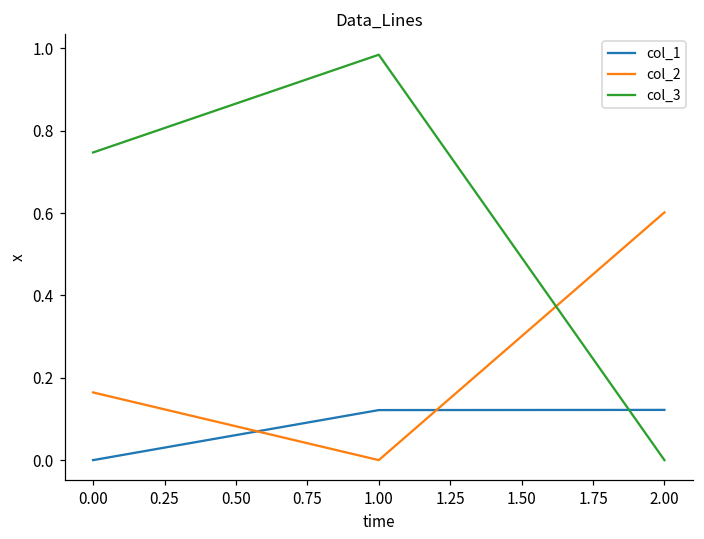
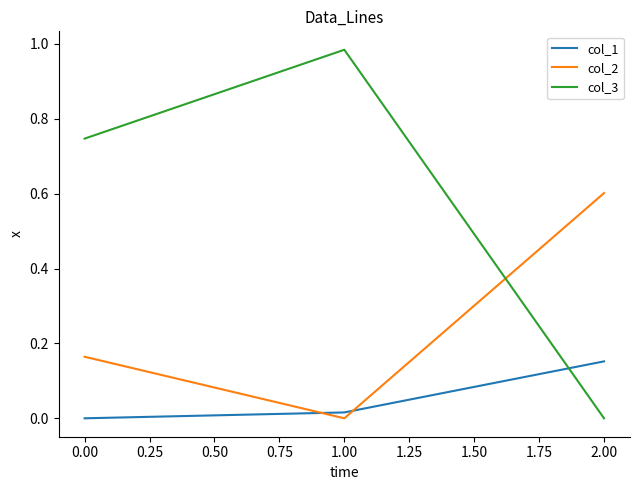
  {
    "col_1": {
      "0.00": 0.00,
-     "1.00": 0.12,
-     "2.00": 0.12
+     "1.00": 0.02,
+     "2.00": 0.15
    },
    "col_2": {
      "0.00": 0.16,
      "1.00": 0.00,
      "2.00": 0.60
    },
    "col_3": {
      "0.00": 0.75,
      "1.00": 0.98,
      "2.00": 0.00
    }
  }
